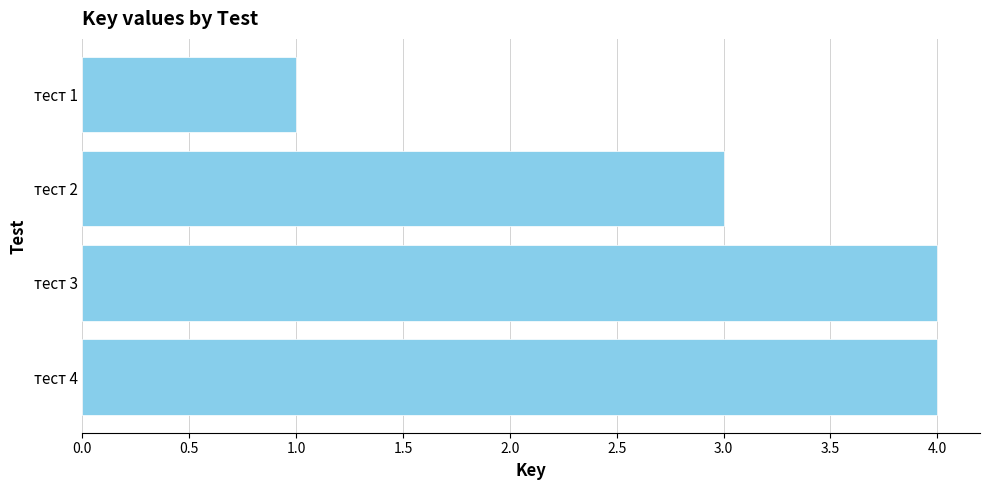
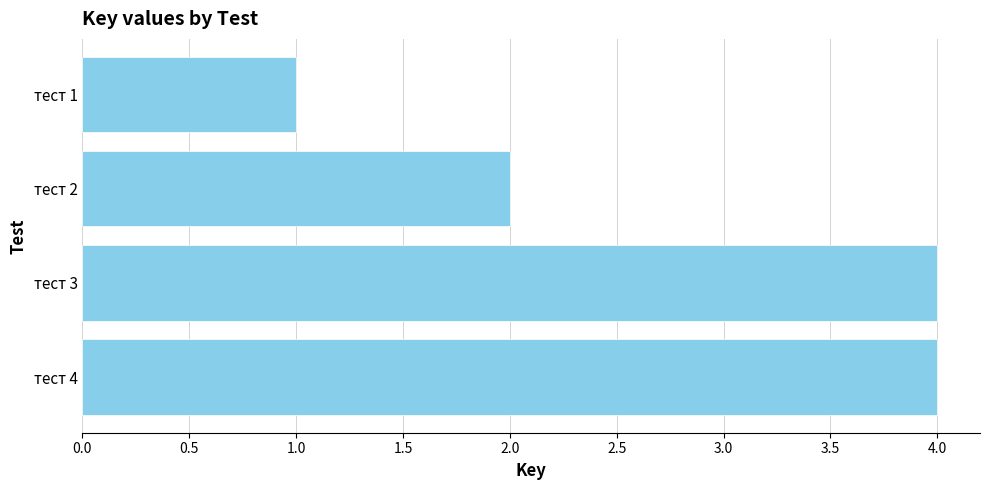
  {
    "тест 1": 1,
-   "тест 2": 3,
+   "тест 2": 2,
    "тест 3": 4,
    "тест 4": 4
  }
